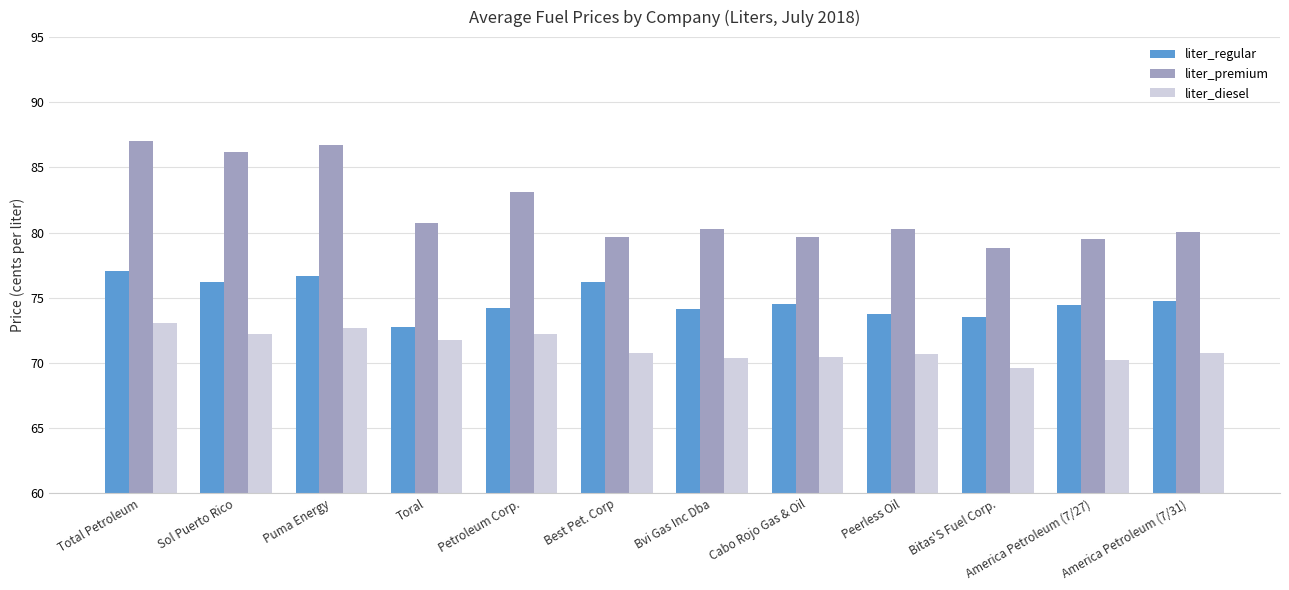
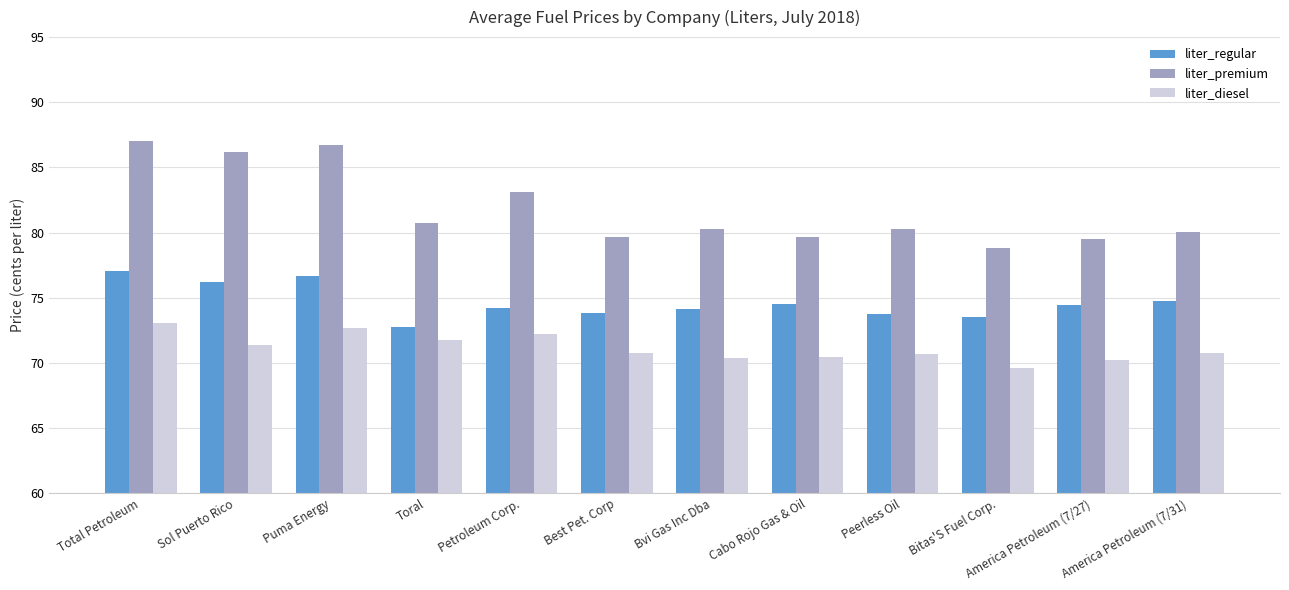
  {
    "liter_regular": {
      "Total Petroleum": 77.0,
      "Sol Puerto Rico": 76.2,
      "Puma Energy": 76.7,
      "Toral": 72.7,
      "Petroleum Corp.": 74.2,
-     "Best Pet. Corp": 76.2,
+     "Best Pet. Corp": 73.9,
      "Bvi Gas Inc Dba": 74.1,
      "Cabo Rojo Gas & Oil": 74.5,
      "Peerless Oil": 73.8,
      "Bitas'S Fuel Corp.": 73.5,
      "America Petroleum (7/27)": 74.5,
      "America Petroleum (7/31)": 74.7
    },
    "liter_premium": {
      "Total Petroleum": 87.0,
      "Sol Puerto Rico": 86.2,
      "Puma Energy": 86.7,
      "Toral": 80.7,
      "Petroleum Corp.": 83.1,
      "Best Pet. Corp": 79.7,
      "Bvi Gas Inc Dba": 80.3,
      "Cabo Rojo Gas & Oil": 79.6,
      "Peerless Oil": 80.3,
      "Bitas'S Fuel Corp.": 78.8,
      "America Petroleum (7/27)": 79.5,
      "America Petroleum (7/31)": 80.0
    },
    "liter_diesel": {
      "Total Petroleum": 73.0,
-     "Sol Puerto Rico": 72.2,
+     "Sol Puerto Rico": 71.4,
      "Puma Energy": 72.7,
      "Toral": 71.7,
      "Petroleum Corp.": 72.2,
      "Best Pet. Corp": 70.8,
      "Bvi Gas Inc Dba": 70.4,
      "Cabo Rojo Gas & Oil": 70.4,
      "Peerless Oil": 70.7,
      "Bitas'S Fuel Corp.": 69.6,
      "America Petroleum (7/27)": 70.2,
      "America Petroleum (7/31)": 70.8
    }
  }
